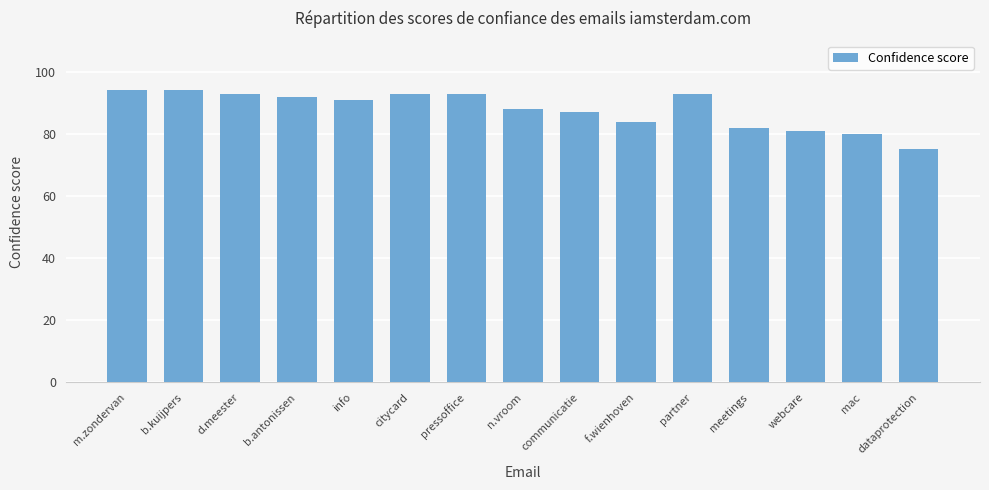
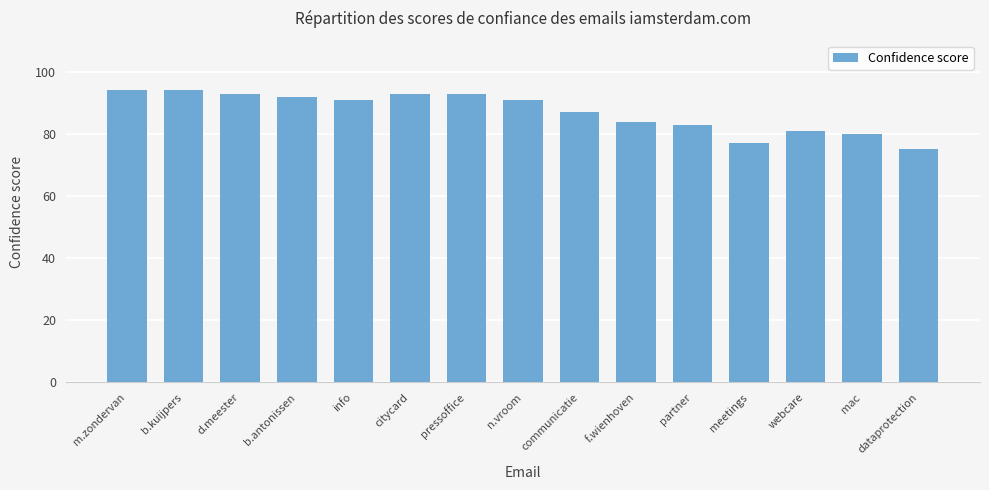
  {
    "m.zondervan": 94,
    "b.kuijpers": 94,
    "d.meester": 93,
    "b.antonissen": 92,
    "info": 91,
    "citycard": 93,
    "pressoffice": 93,
-   "n.vroom": 88,
+   "n.vroom": 91,
    "communicatie": 87,
    "f.wienhoven": 84,
-   "partner": 93,
-   "meetings": 82,
+   "partner": 83,
+   "meetings": 77,
    "webcare": 81,
    "mac": 80,
    "dataprotection": 75
  }
